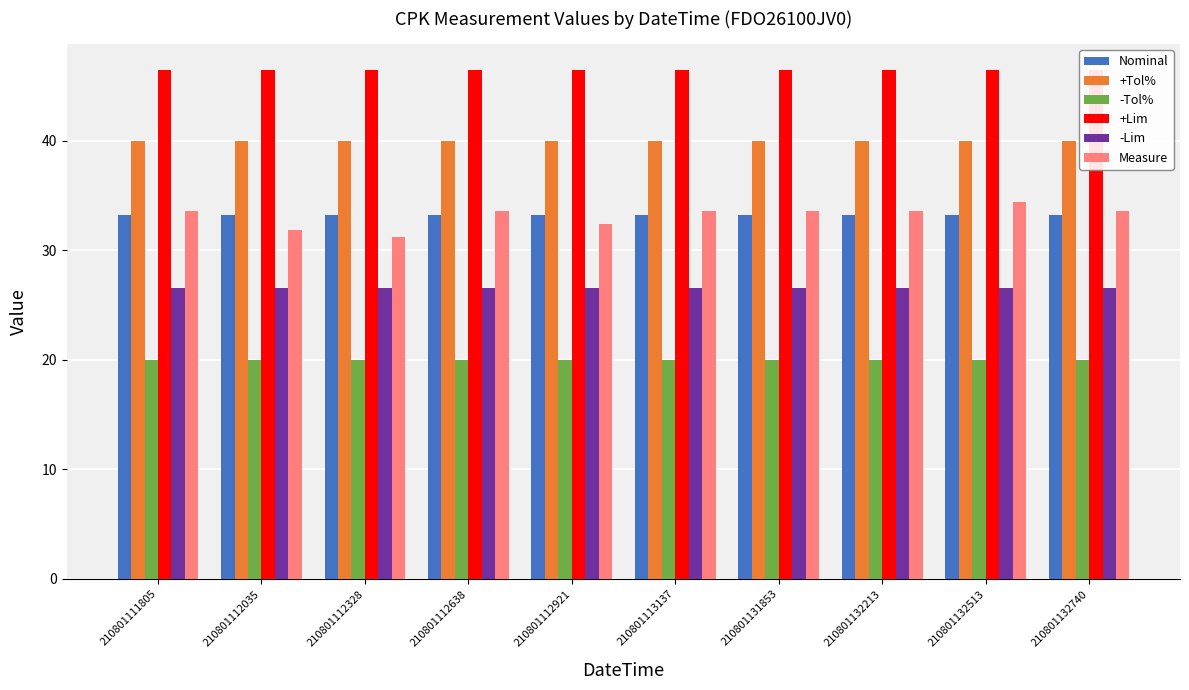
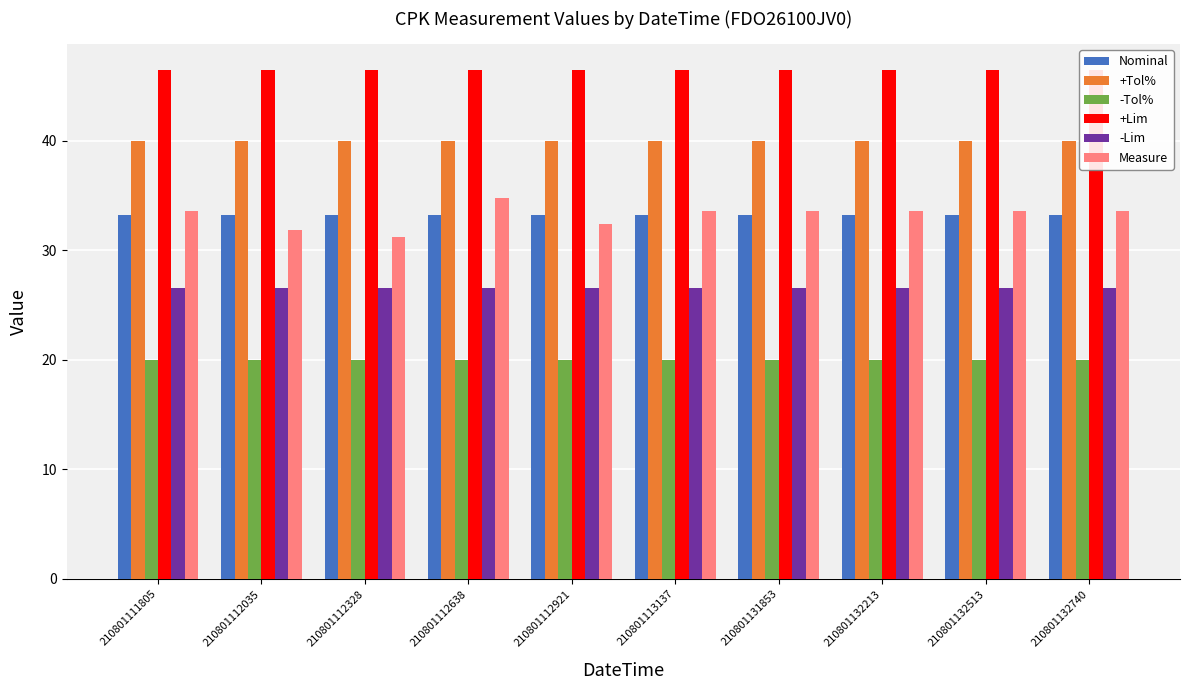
  {
    "Nominal": {
      "210801111805": 33.2,
      "210801112035": 33.2,
      "210801112328": 33.2,
      "210801112638": 33.2,
      "210801112921": 33.2,
      "210801113137": 33.2,
      "210801131853": 33.2,
      "210801132213": 33.2,
      "210801132513": 33.2,
      "210801132740": 33.2
    },
    "+Tol%": {
      "210801111805": 40.0,
      "210801112035": 40.0,
      "210801112328": 40.0,
      "210801112638": 40.0,
      "210801112921": 40.0,
      "210801113137": 40.0,
      "210801131853": 40.0,
      "210801132213": 40.0,
      "210801132513": 40.0,
      "210801132740": 40.0
    },
    "-Tol%": {
      "210801111805": 20.0,
      "210801112035": 20.0,
      "210801112328": 20.0,
      "210801112638": 20.0,
      "210801112921": 20.0,
      "210801113137": 20.0,
      "210801131853": 20.0,
      "210801132213": 20.0,
      "210801132513": 20.0,
      "210801132740": 20.0
    },
    "+Lim": {
      "210801111805": 46.5,
      "210801112035": 46.5,
      "210801112328": 46.5,
      "210801112638": 46.5,
      "210801112921": 46.5,
      "210801113137": 46.5,
      "210801131853": 46.5,
      "210801132213": 46.5,
      "210801132513": 46.5
    },
    "-Lim": {
      "210801111805": 26.6,
      "210801112035": 26.6,
      "210801112328": 26.6,
      "210801112638": 26.6,
      "210801112921": 26.6,
      "210801113137": 26.6,
      "210801131853": 26.6,
      "210801132213": 26.6,
      "210801132513": 26.6,
      "210801132740": 26.6
    },
    "Measure": {
      "210801111805": 33.6,
      "210801112035": 31.8,
      "210801112328": 31.2,
-     "210801112638": 33.6,
+     "210801112638": 34.8,
      "210801112921": 32.4,
      "210801113137": 33.6,
      "210801131853": 33.6,
      "210801132213": 33.6,
-     "210801132513": 34.4,
+     "210801132513": 33.6,
      "210801132740": 33.6
    }
  }
